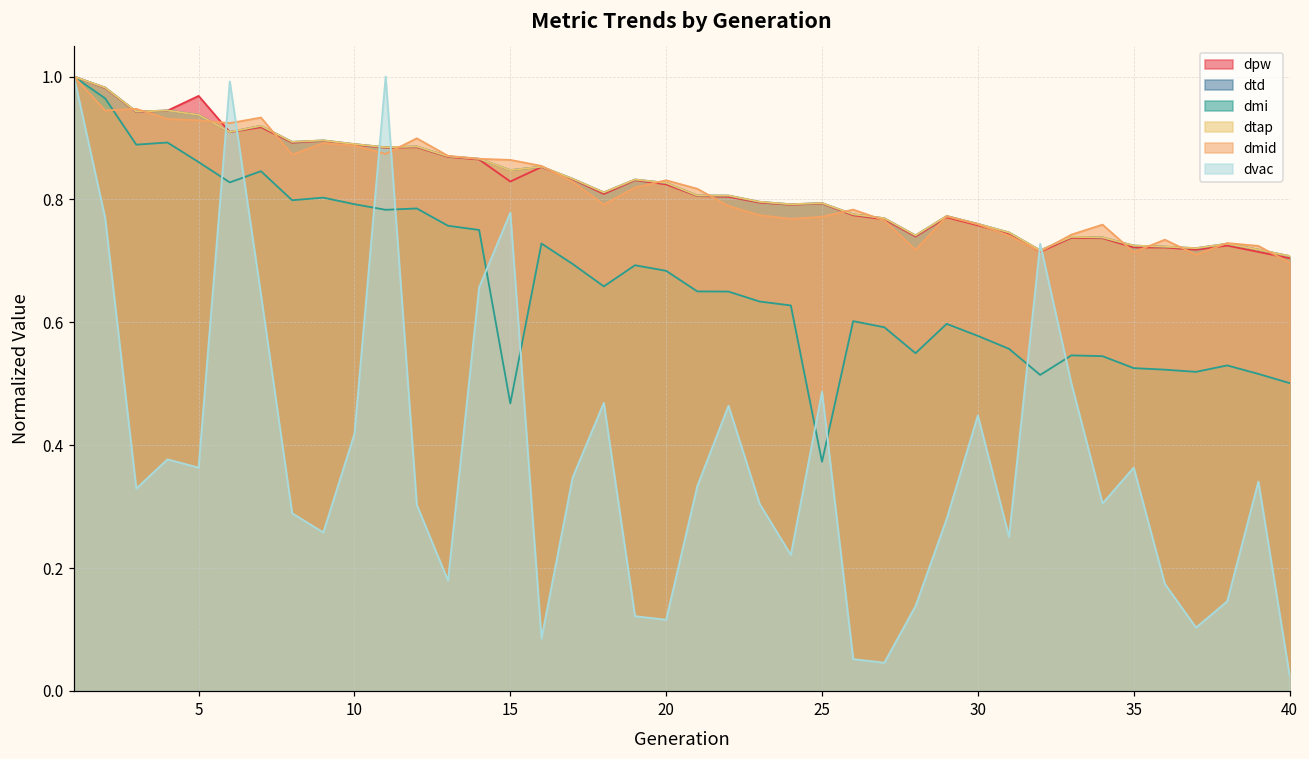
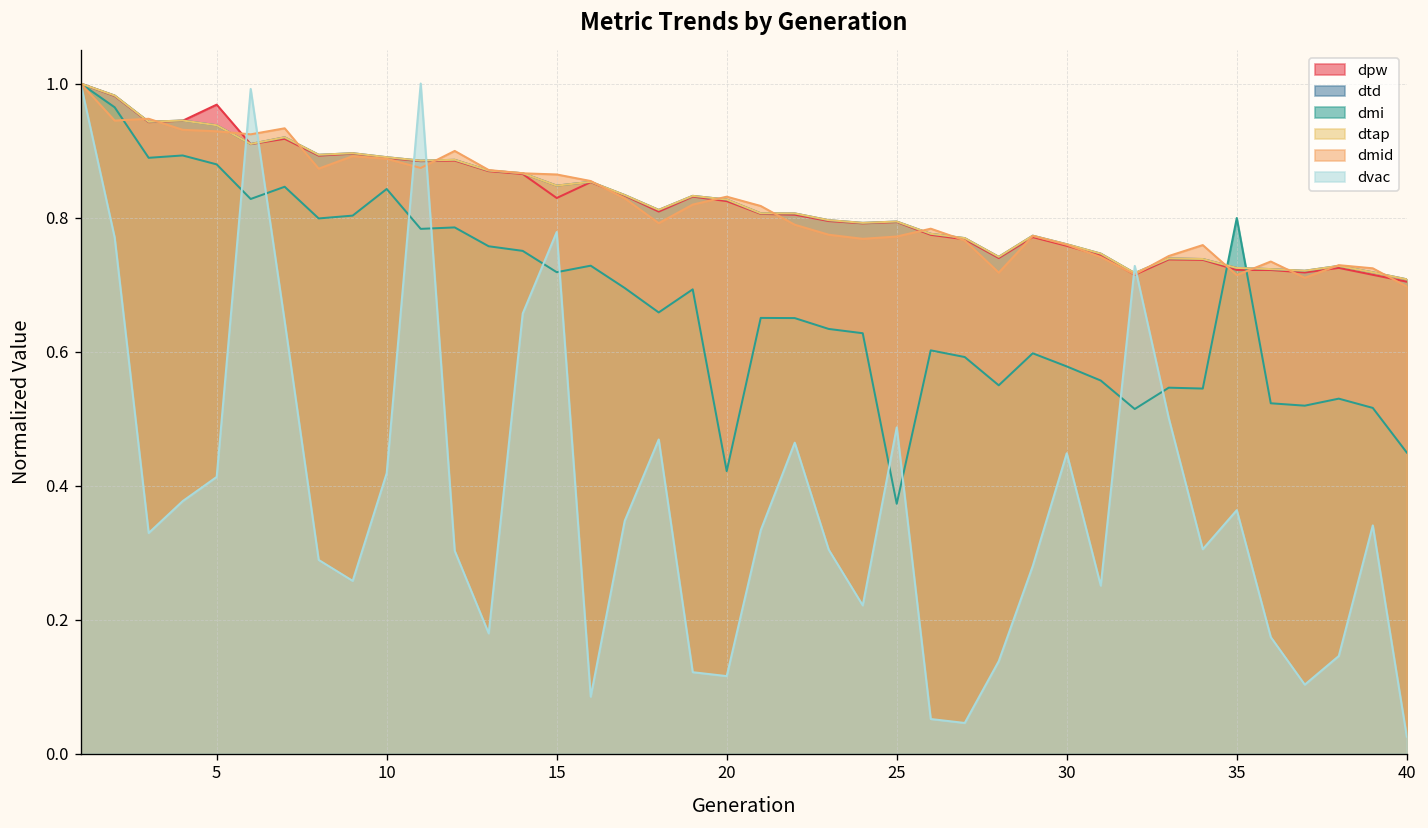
  {
    "dpw": {
      "5": 0.97,
      "15": 0.83
    },
    "dmi": {
-     "5": 0.86,
-     "10": 0.79,
-     "15": 0.47,
-     "20": 0.68,
+     "5": 0.88,
+     "10": 0.84,
+     "15": 0.72,
+     "20": 0.42,
      "25": 0.37,
      "30": 0.58,
-     "35": 0.53,
-     "40": 0.50
+     "35": 0.80,
+     "40": 0.45
    },
    "dvac": {
-     "5": 0.36,
+     "5": 0.41,
      "10": 0.42,
      "15": 0.78,
      "20": 0.12,
      "25": 0.49,
      "30": 0.45,
      "35": 0.36,
      "40": 0.03
    }
  }
